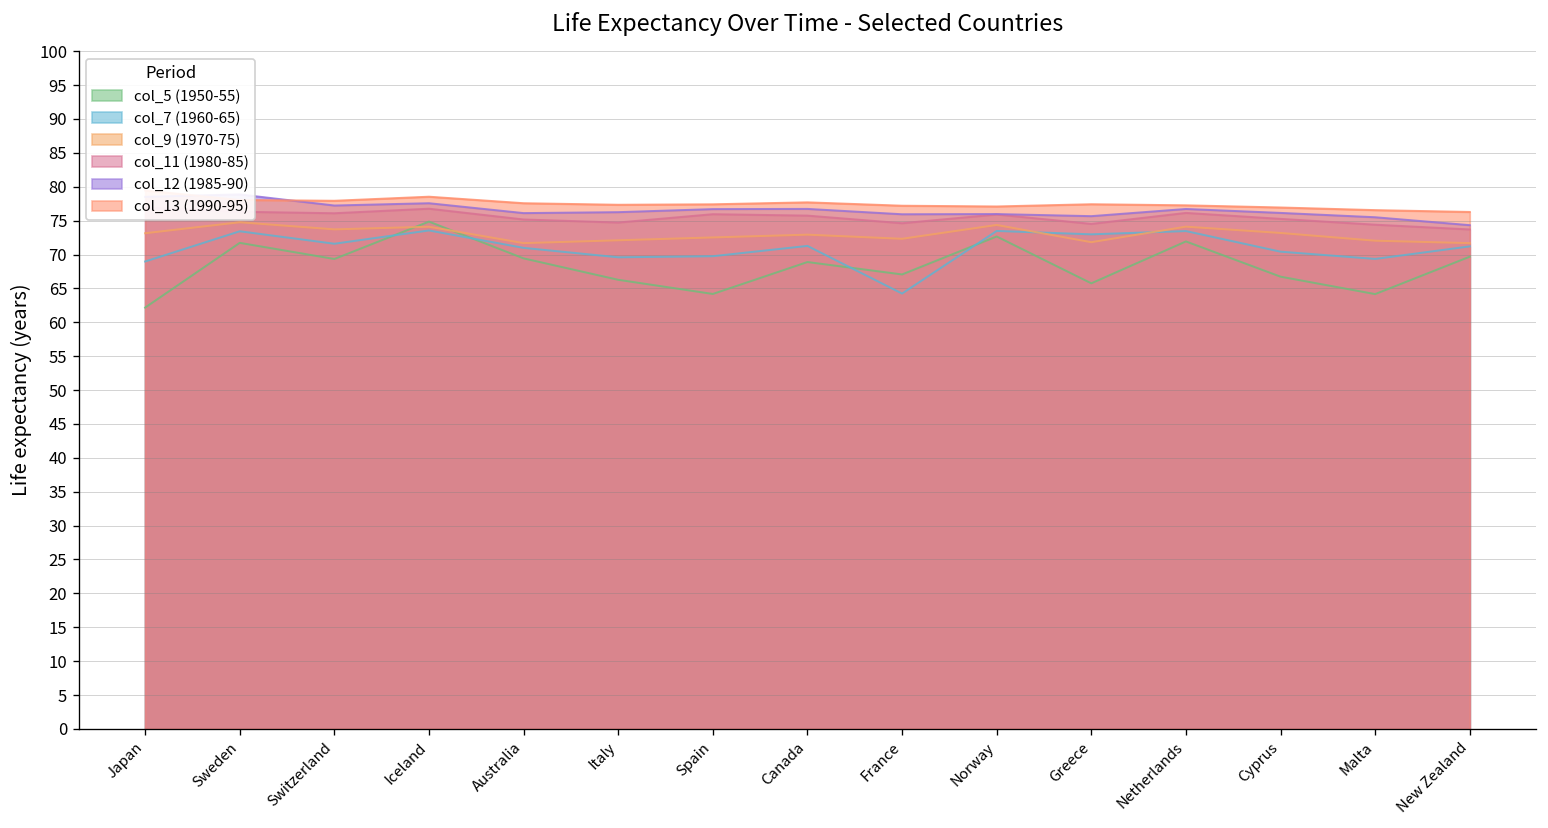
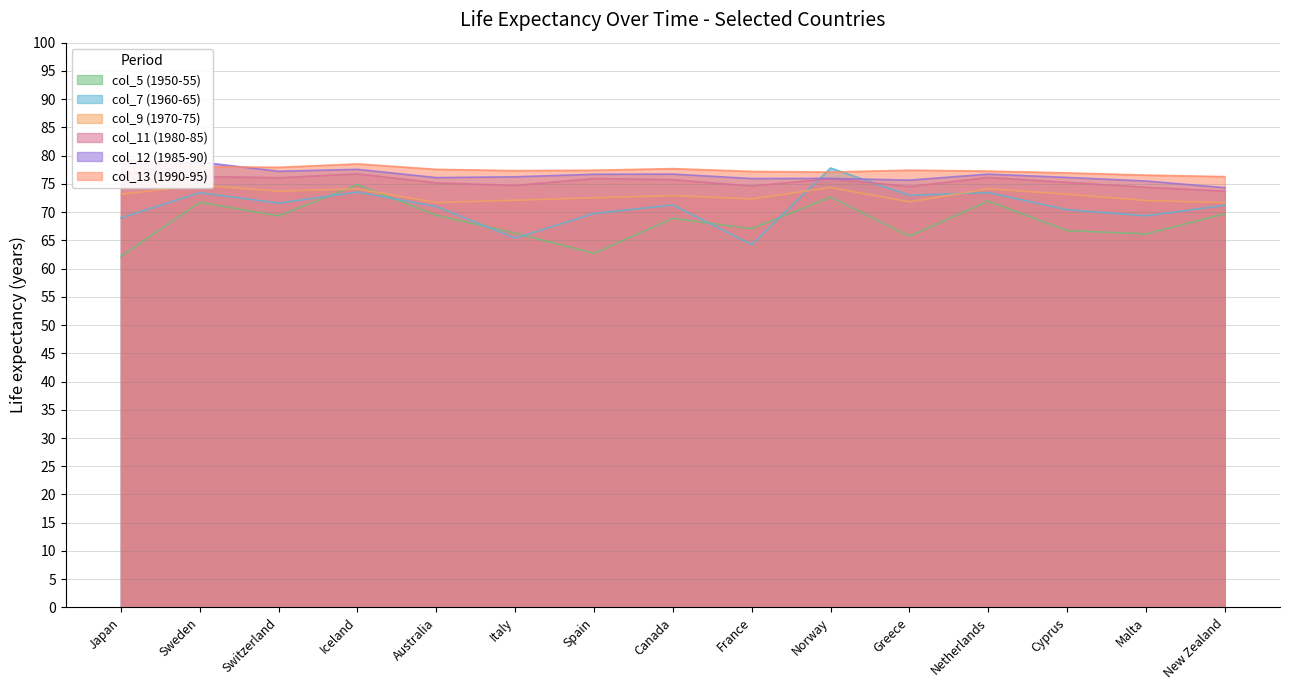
  {
    "col_5 (1950-55)": {
      "Japan": 62,
      "Sweden": 72,
      "Switzerland": 69,
      "Iceland": 75,
      "Australia": 69,
      "Italy": 66,
-     "Spain": 64,
+     "Spain": 63,
      "Canada": 69,
      "France": 67,
      "Norway": 73,
      "Greece": 66,
      "Netherlands": 72,
      "Cyprus": 67,
-     "Malta": 64,
+     "Malta": 66,
      "New Zealand": 70
    },
    "col_7 (1960-65)": {
      "Japan": 69,
      "Sweden": 73,
      "Switzerland": 72,
      "Iceland": 74,
      "Australia": 71,
-     "Italy": 70,
+     "Italy": 65,
      "Spain": 70,
      "Canada": 71,
      "France": 64,
-     "Norway": 73,
+     "Norway": 78,
      "Greece": 73,
      "Netherlands": 73,
      "Cyprus": 70,
      "Malta": 69,
      "New Zealand": 71
    },
    "col_12 (1985-90)": {
      "Switzerland": 77,
      "Iceland": 78,
      "Australia": 76,
      "Italy": 76,
      "Spain": 77,
      "Canada": 77,
      "France": 76,
      "Greece": 76,
      "Netherlands": 77,
      "Cyprus": 76,
      "Malta": 76,
      "New Zealand": 74
    }
  }
